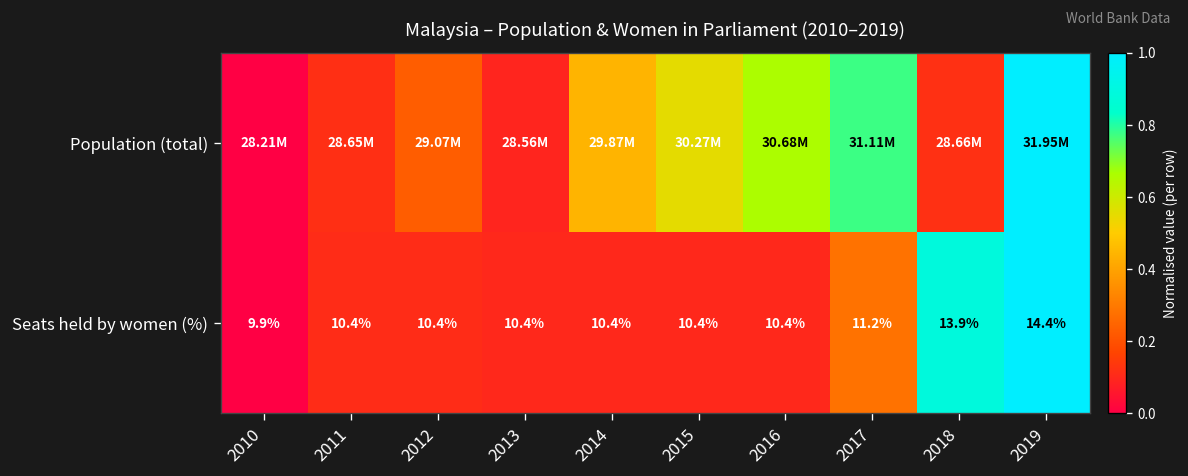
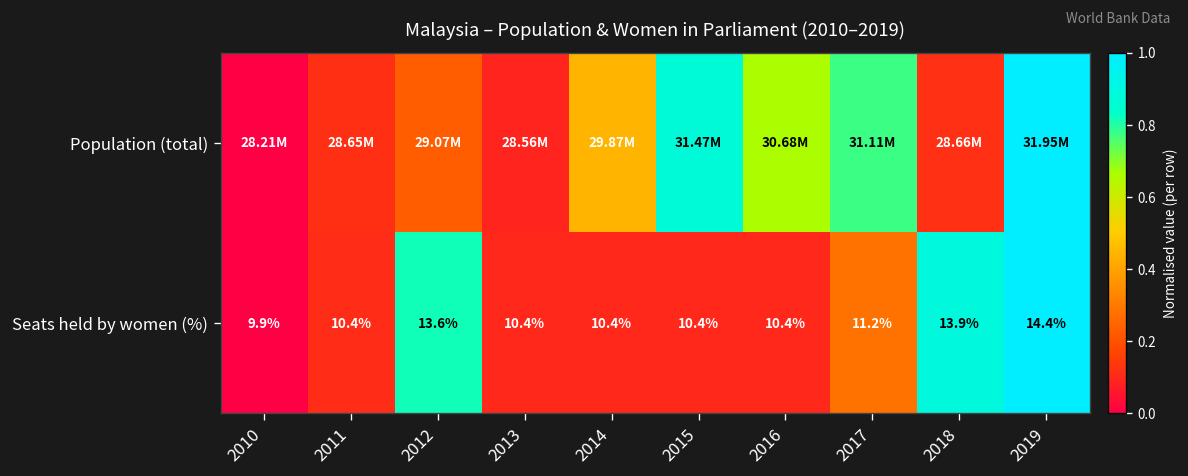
  {
    "Population (total)": {
      "2010": "28.21M",
      "2011": "28.65M",
      "2012": "29.07M",
      "2013": "28.56M",
      "2014": "29.87M",
-     "2015": "30.27M",
+     "2015": "31.47M",
      "2016": "30.68M",
      "2017": "31.11M",
      "2018": "28.66M",
      "2019": "31.95M"
    },
    "Seats held by women (%)": {
      "2010": "9.9%",
      "2011": "10.4%",
-     "2012": "10.4%",
+     "2012": "13.6%",
      "2013": "10.4%",
      "2014": "10.4%",
      "2015": "10.4%",
      "2016": "10.4%",
      "2017": "11.2%",
      "2018": "13.9%",
      "2019": "14.4%"
    }
  }
